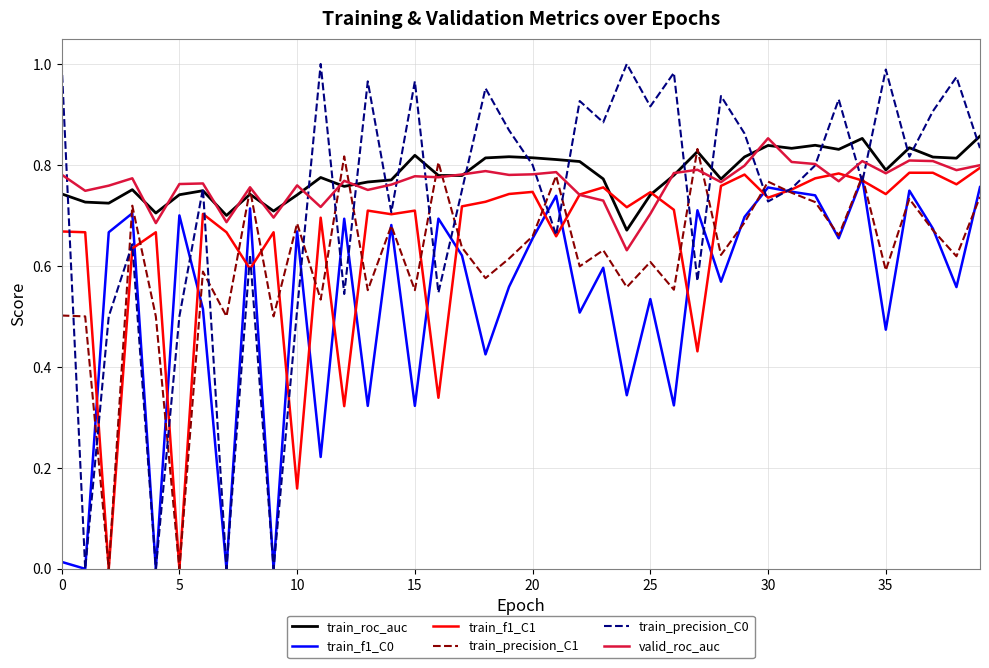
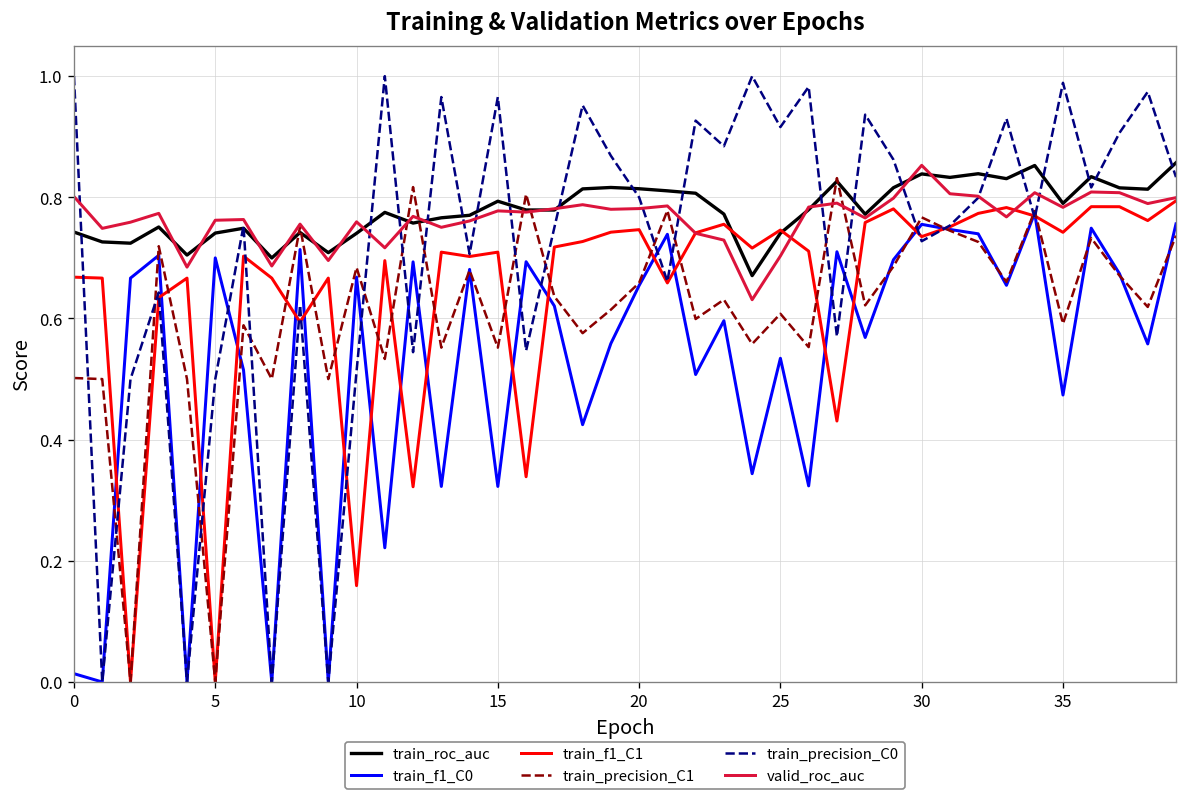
  {
    "train_roc_auc": {
      "0": 0.74,
      "5": 0.74,
      "10": 0.74,
-     "15": 0.82,
+     "15": 0.79,
      "20": 0.81,
      "25": 0.74,
      "30": 0.84,
      "35": 0.79
    },
    "train_f1_C0": {
      "0": 0.01,
      "5": 0.70,
      "10": 0.67,
      "15": 0.32,
      "25": 0.53,
      "30": 0.76,
      "35": 0.47
    },
    "train_f1_C1": {
      "0": 0.67,
      "10": 0.16,
      "15": 0.71,
      "20": 0.75,
      "25": 0.75,
      "30": 0.74,
      "35": 0.74
    },
    "train_precision_C1": {
      "0": 0.50,
      "10": 0.68,
      "15": 0.55,
      "25": 0.61,
      "30": 0.77,
      "35": 0.59
    },
    "train_precision_C0": {
      "0": 1.00,
      "5": 0.50,
      "10": 0.51,
      "15": 0.97,
      "20": 0.80,
      "25": 0.92,
      "30": 0.73,
      "35": 0.99
    },
    "valid_roc_auc": {
-     "0": 0.78,
+     "0": 0.80,
      "5": 0.76,
      "10": 0.76,
      "15": 0.78,
      "20": 0.78,
      "25": 0.70,
      "30": 0.85,
      "35": 0.78
    }
  }
